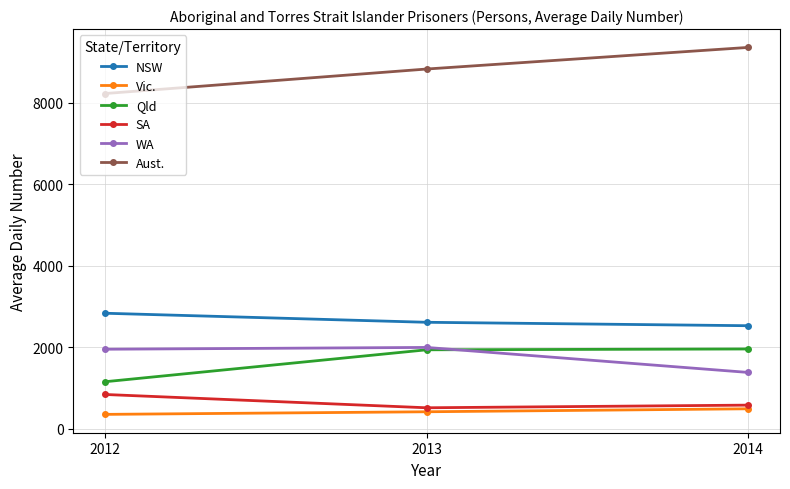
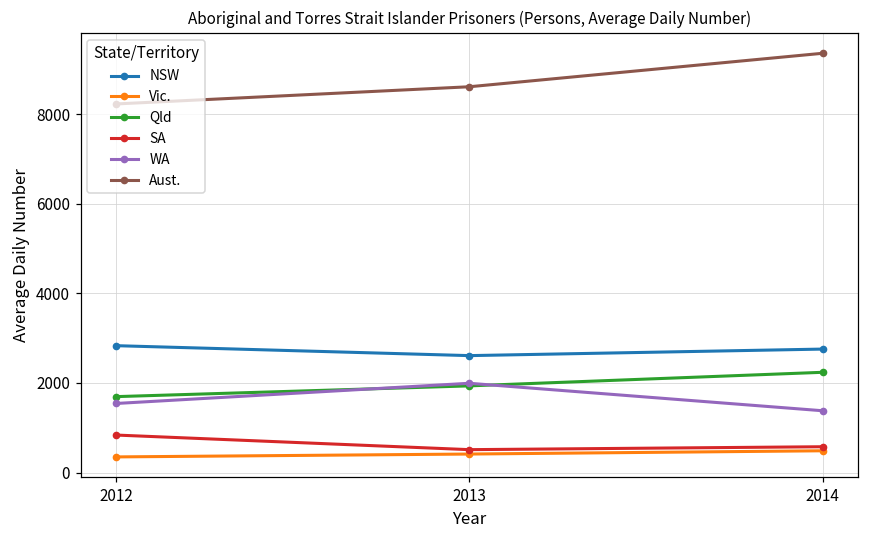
  {
    "NSW": {
      "2012": 2800,
      "2013": 2600,
-     "2014": 2500
+     "2014": 2800
    },
    "Vic.": {
      "2012": 300,
      "2013": 400,
      "2014": 500
    },
    "Qld": {
-     "2012": 1200,
-     "2014": 2000
+     "2012": 1700,
+     "2014": 2200
    },
    "SA": {
      "2012": 800,
      "2013": 500,
      "2014": 600
    },
    "WA": {
-     "2012": 1900,
+     "2012": 1500,
      "2014": 1400
    },
    "Aust.": {
-     "2013": 8800,
+     "2013": 8600,
      "2014": 9400
    }
  }
